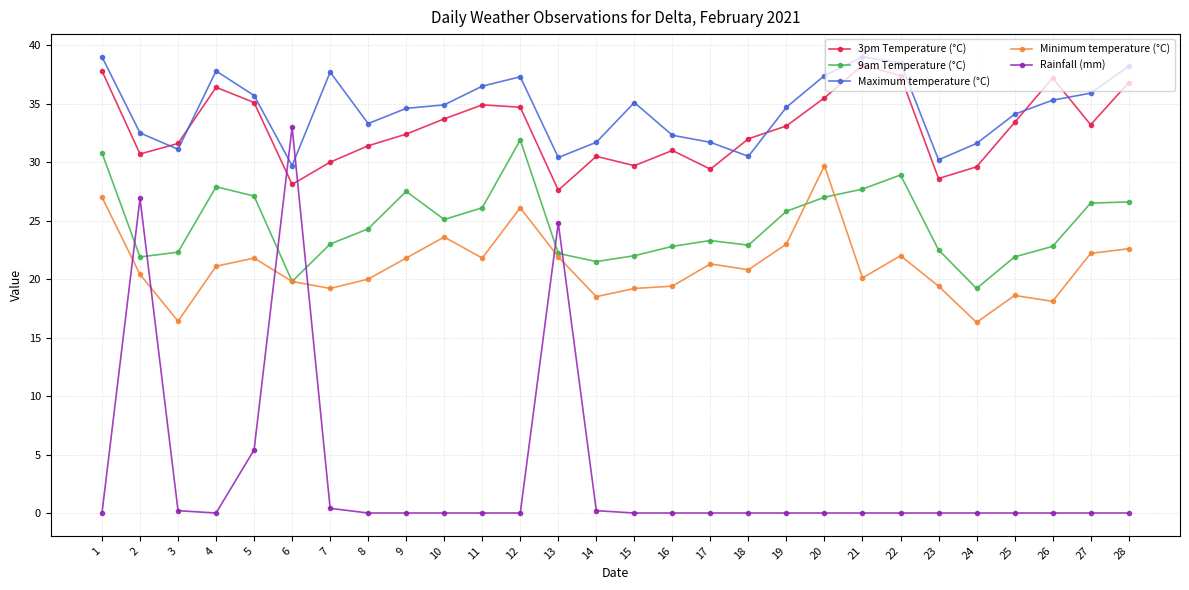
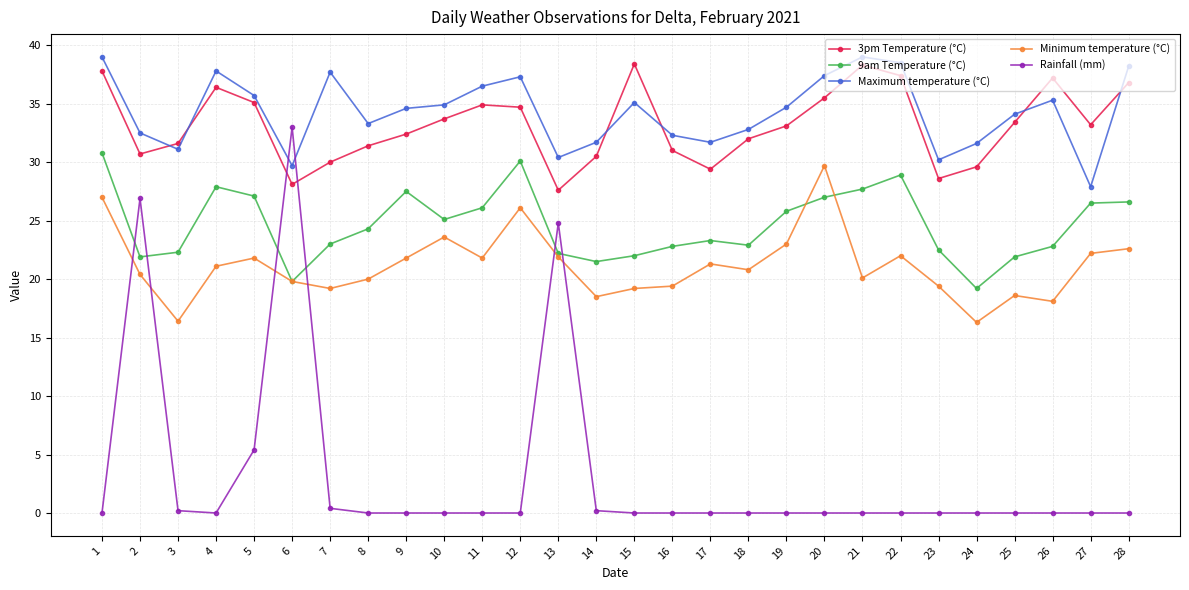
  {
    "3pm Temperature (°C)": {
      "1": 37.8,
      "2": 30.7,
      "3": 31.6,
      "4": 36.4,
      "5": 35.1,
      "6": 28.1,
      "7": 30.0,
      "8": 31.4,
      "9": 32.4,
      "10": 33.7,
      "11": 34.9,
      "12": 34.7,
      "13": 27.6,
      "14": 30.5,
-     "15": 29.7,
+     "15": 38.4,
      "16": 31.0,
      "17": 29.4,
      "18": 32.0,
      "19": 33.1,
      "20": 35.5,
      "23": 28.6,
      "24": 29.6,
      "25": 33.4,
      "27": 33.2
    },
    "9am Temperature (°C)": {
      "1": 30.8,
      "2": 21.9,
      "3": 22.3,
      "4": 27.9,
      "5": 27.1,
      "7": 23.0,
      "8": 24.3,
      "9": 27.5,
      "10": 25.1,
      "11": 26.1,
-     "12": 31.9,
+     "12": 30.1,
      "13": 22.2,
      "14": 21.5,
      "15": 22.0,
      "16": 22.8,
      "17": 23.3,
      "18": 22.9,
      "19": 25.8,
      "20": 27.0,
      "21": 27.7,
      "22": 28.9,
      "23": 22.5,
      "24": 19.2,
      "25": 21.9,
      "26": 22.8,
      "27": 26.5,
      "28": 26.6
    },
    "Maximum temperature (°C)": {
      "1": 39.0,
      "2": 32.5,
      "3": 31.1,
      "4": 37.8,
      "5": 35.7,
      "6": 29.7,
      "7": 37.7,
      "8": 33.3,
      "9": 34.6,
      "10": 34.9,
      "11": 36.5,
      "12": 37.3,
      "13": 30.4,
      "14": 31.7,
      "15": 35.1,
      "16": 32.3,
      "17": 31.7,
-     "18": 30.5,
+     "18": 32.8,
      "19": 34.7,
      "20": 37.4,
      "23": 30.2,
      "24": 31.6,
      "25": 34.1,
      "26": 35.3,
-     "27": 35.9
+     "27": 27.9
    },
    "Minimum temperature (°C)": {
      "1": 27.0,
      "2": 20.4,
      "3": 16.4,
      "4": 21.1,
      "5": 21.8,
      "7": 19.2,
      "8": 20.0,
      "9": 21.8,
      "10": 23.6,
      "11": 21.8,
      "12": 26.1,
      "13": 21.9,
      "14": 18.5,
      "15": 19.2,
      "16": 19.4,
      "17": 21.3,
      "18": 20.8,
      "19": 23.0,
      "20": 29.7,
      "21": 20.1,
      "22": 22.0,
      "23": 19.4,
      "24": 16.3,
      "25": 18.6,
      "26": 18.1,
      "27": 22.2,
      "28": 22.6
    },
    "Rainfall (mm)": {
      "1": 0.0,
      "2": 26.9,
      "3": 0.2,
      "4": 0.0,
      "5": 5.4,
      "6": 33.0,
      "7": 0.4,
      "8": 0.0,
      "9": 0.0,
      "10": 0.0,
      "11": 0.0,
      "12": 0.0,
      "13": 24.8,
      "14": 0.2,
      "15": 0.0,
      "16": 0.0,
      "17": 0.0,
      "18": 0.0,
      "19": 0.0,
      "20": 0.0,
      "21": 0.0,
      "22": 0.0,
      "23": 0.0,
      "24": 0.0,
      "25": 0.0,
      "26": 0.0,
      "27": 0.0,
      "28": 0.0
    }
  }
